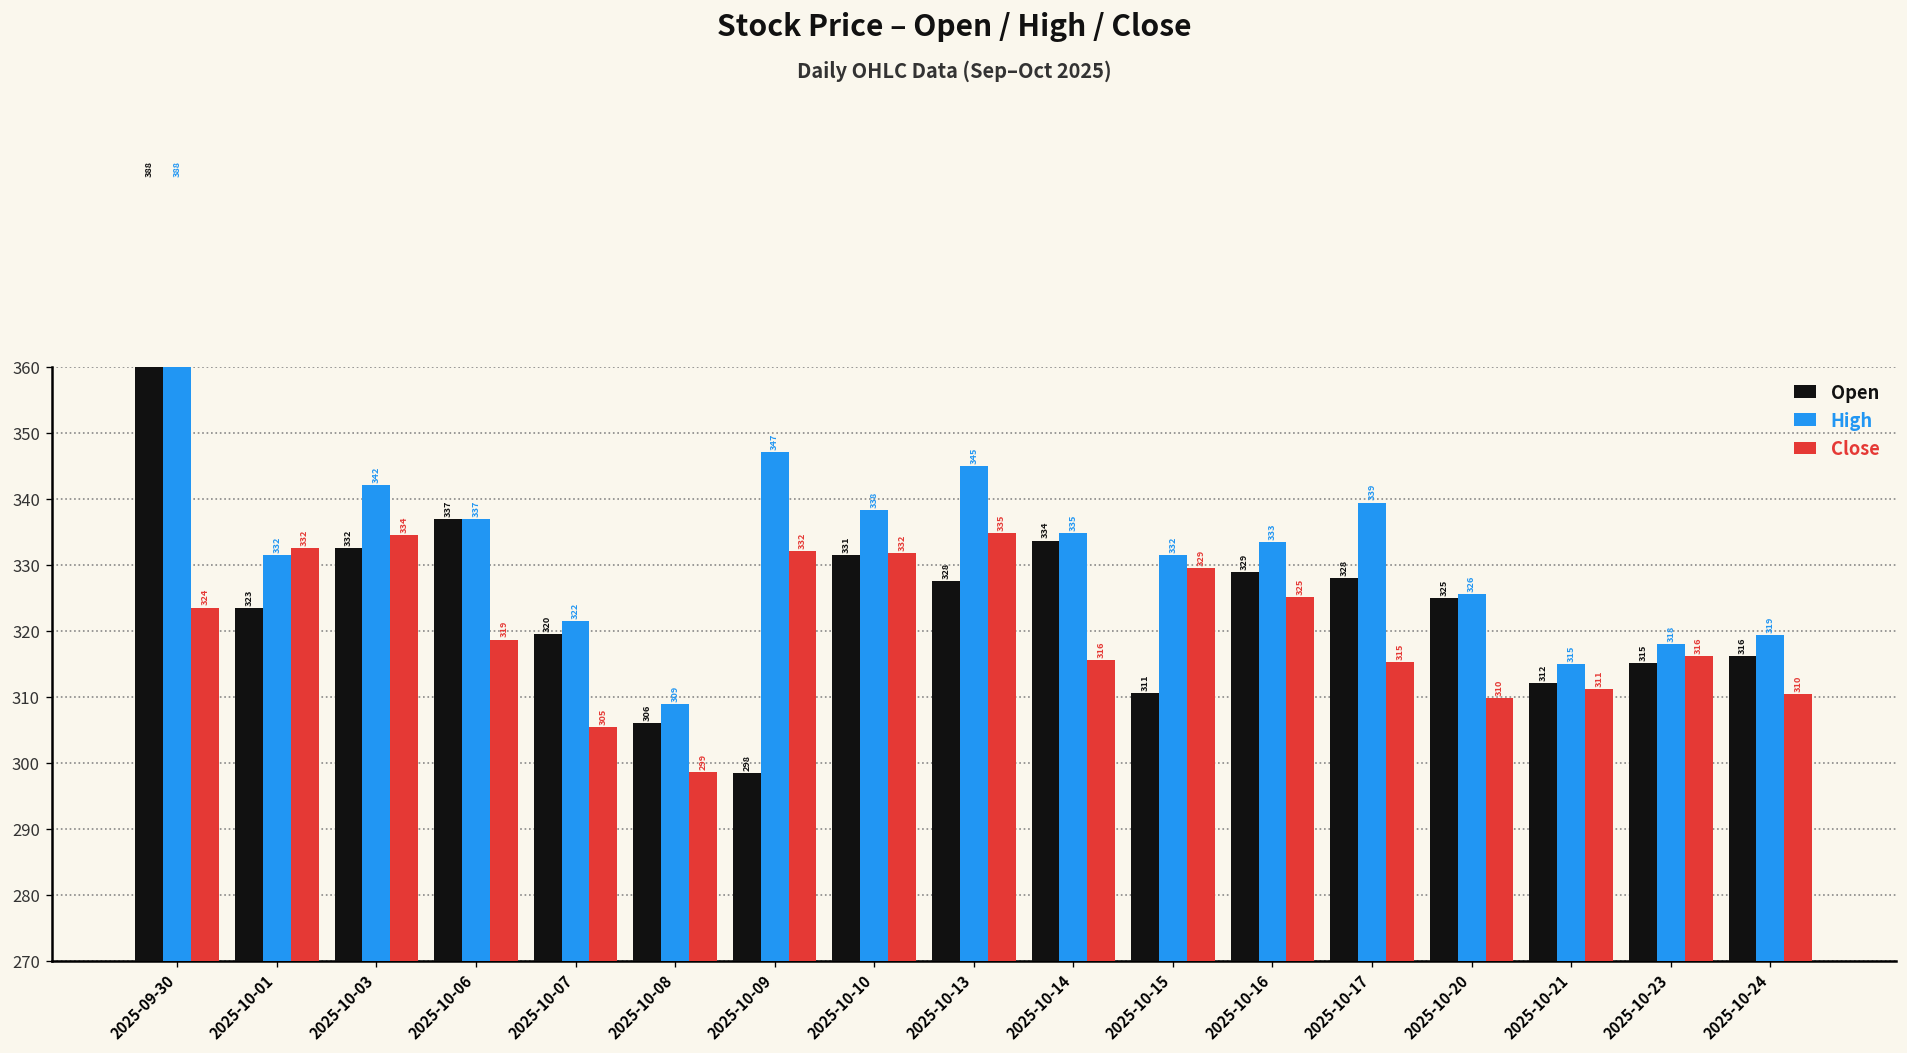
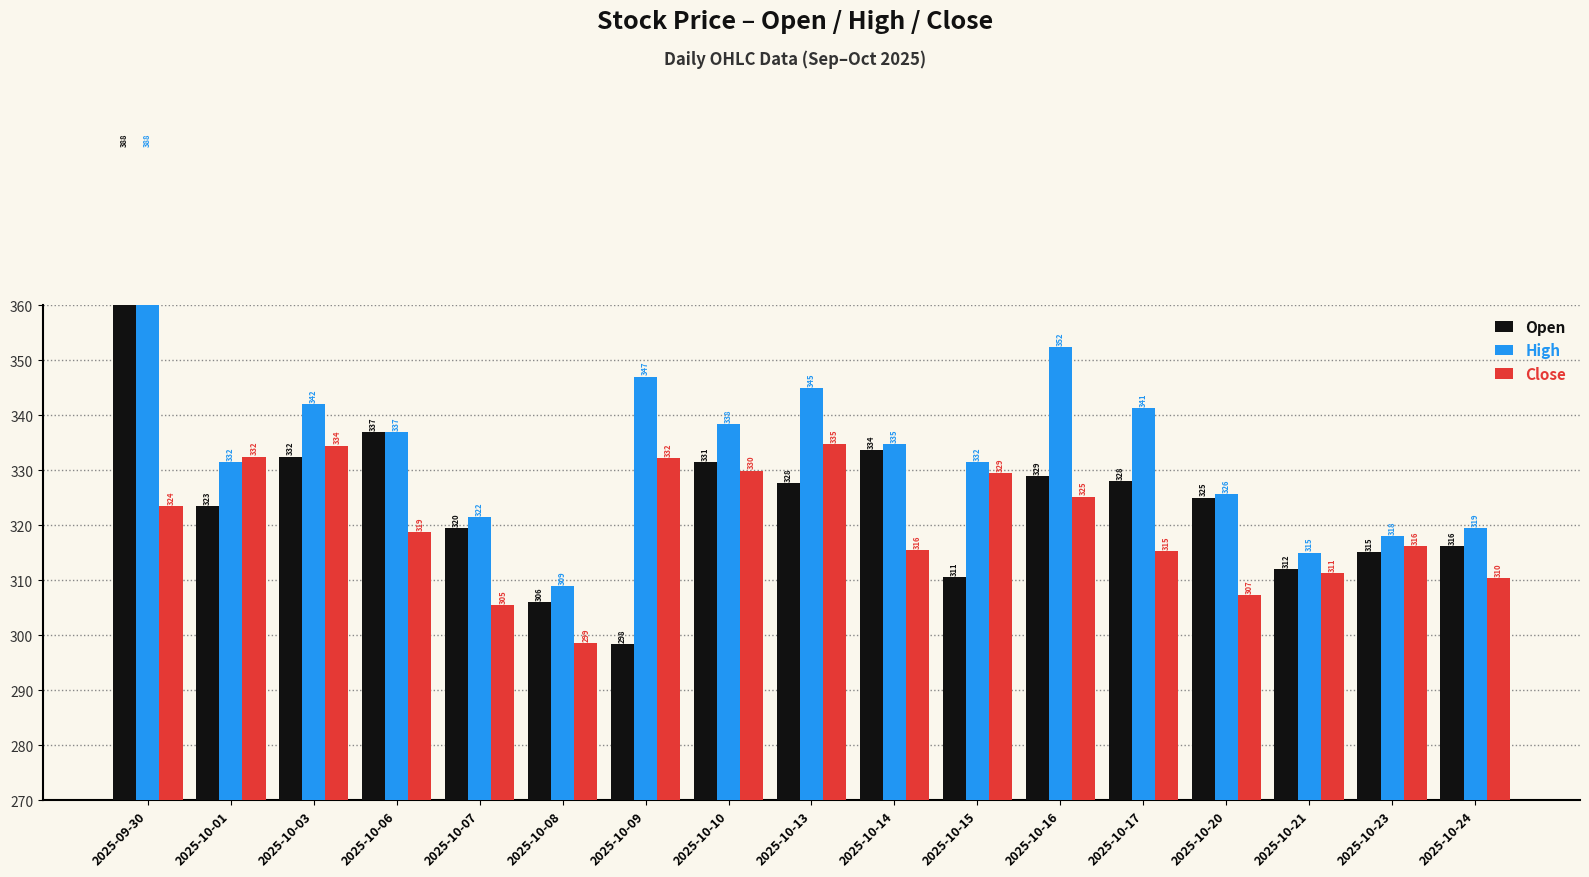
  {
    "Open": {
      "2025-10-01": 323,
      "2025-10-03": 332,
      "2025-10-06": 337,
      "2025-10-07": 320,
      "2025-10-08": 306,
      "2025-10-09": 298,
      "2025-10-10": 331,
      "2025-10-13": 328,
      "2025-10-14": 334,
      "2025-10-15": 311,
      "2025-10-16": 329,
      "2025-10-17": 328,
      "2025-10-20": 325,
      "2025-10-21": 312,
      "2025-10-23": 315,
      "2025-10-24": 316
    },
    "High": {
      "2025-10-01": 332,
      "2025-10-03": 342,
      "2025-10-06": 337,
      "2025-10-07": 322,
      "2025-10-08": 309,
      "2025-10-09": 347,
      "2025-10-10": 338,
      "2025-10-13": 345,
      "2025-10-14": 335,
      "2025-10-15": 332,
-     "2025-10-16": 333,
-     "2025-10-17": 339,
+     "2025-10-16": 352,
+     "2025-10-17": 341,
      "2025-10-20": 326,
      "2025-10-21": 315,
      "2025-10-23": 318,
      "2025-10-24": 319
    },
    "Close": {
      "2025-09-30": 324,
      "2025-10-01": 332,
      "2025-10-03": 334,
      "2025-10-06": 319,
      "2025-10-07": 305,
      "2025-10-08": 299,
      "2025-10-09": 332,
-     "2025-10-10": 332,
+     "2025-10-10": 330,
      "2025-10-13": 335,
      "2025-10-14": 316,
      "2025-10-15": 329,
      "2025-10-16": 325,
      "2025-10-17": 315,
-     "2025-10-20": 310,
+     "2025-10-20": 307,
      "2025-10-21": 311,
      "2025-10-23": 316,
      "2025-10-24": 310
    }
  }
